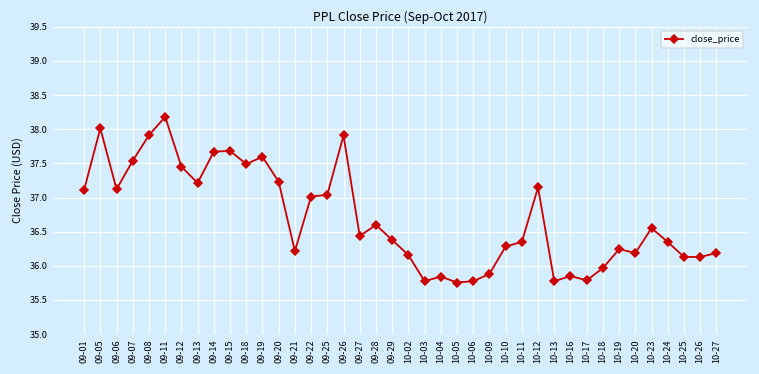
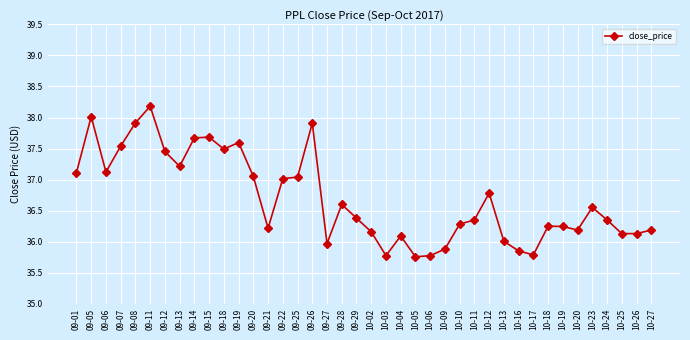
  {
    "09-01": 37.1,
    "09-05": 38.0,
    "09-06": 37.1,
    "09-07": 37.5,
    "09-08": 37.9,
    "09-11": 38.2,
    "09-12": 37.5,
    "09-13": 37.2,
    "09-14": 37.7,
    "09-15": 37.7,
    "09-18": 37.5,
    "09-19": 37.6,
-   "09-20": 37.2,
+   "09-20": 37.1,
    "09-21": 36.2,
    "09-22": 37.0,
    "09-25": 37.0,
    "09-26": 37.9,
-   "09-27": 36.4,
+   "09-27": 36.0,
    "09-28": 36.6,
    "09-29": 36.4,
    "10-02": 36.2,
    "10-03": 35.8,
-   "10-04": 35.8,
+   "10-04": 36.1,
    "10-05": 35.8,
    "10-06": 35.8,
    "10-09": 35.9,
    "10-10": 36.3,
    "10-11": 36.4,
-   "10-12": 37.1,
-   "10-13": 35.8,
+   "10-12": 36.8,
+   "10-13": 36.0,
    "10-16": 35.9,
    "10-17": 35.8,
-   "10-18": 36.0,
+   "10-18": 36.2,
    "10-19": 36.2,
    "10-20": 36.2,
    "10-23": 36.6,
    "10-24": 36.4,
    "10-25": 36.1,
    "10-26": 36.1,
    "10-27": 36.2
  }
